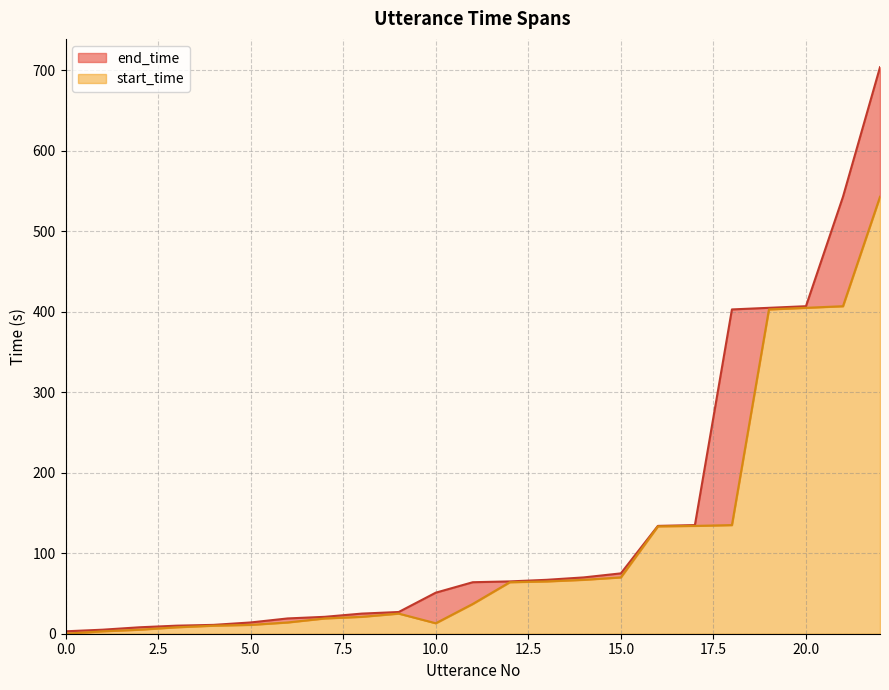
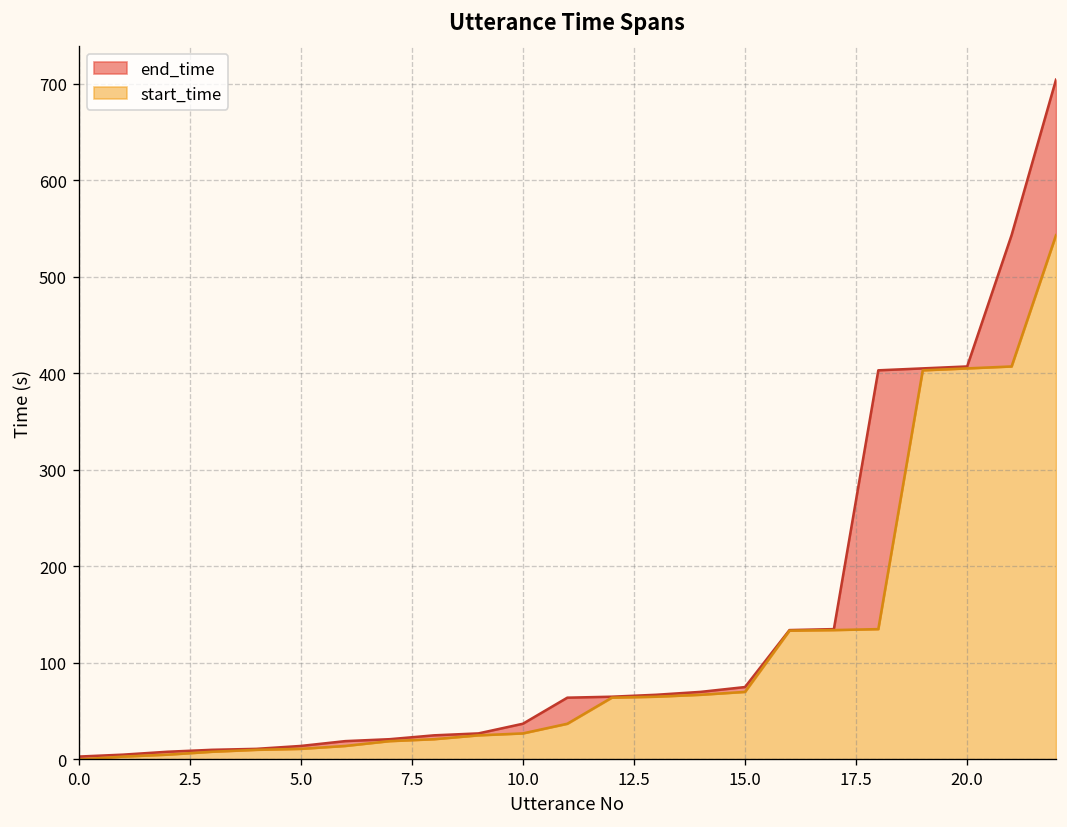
  {
    "end_time": {
-     "10.0": 50,
+     "10.0": 40,
      "15.0": 80
    },
    "start_time": {
-     "10.0": 10,
+     "10.0": 30,
      "15.0": 70
    }
  }
